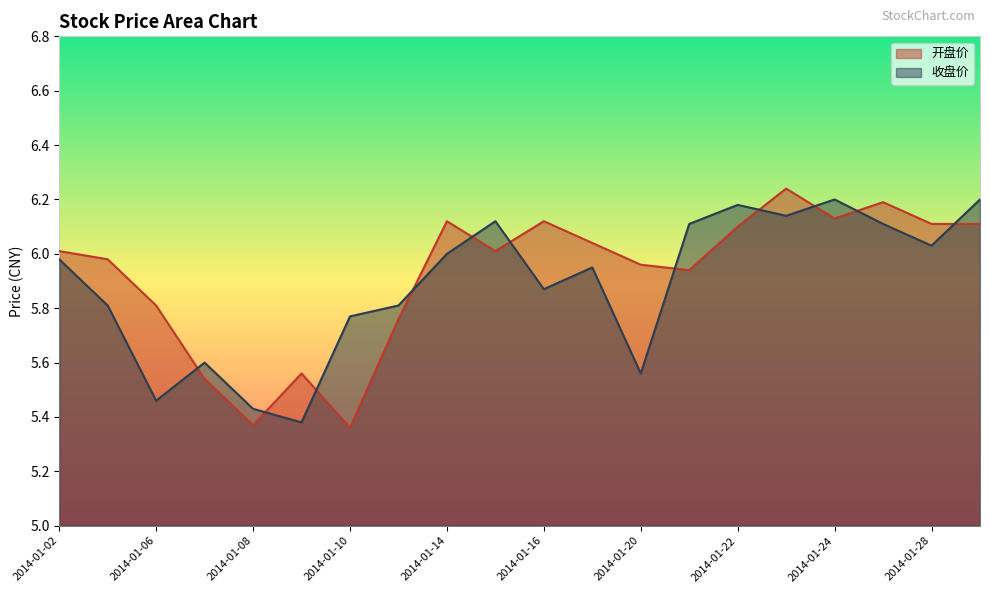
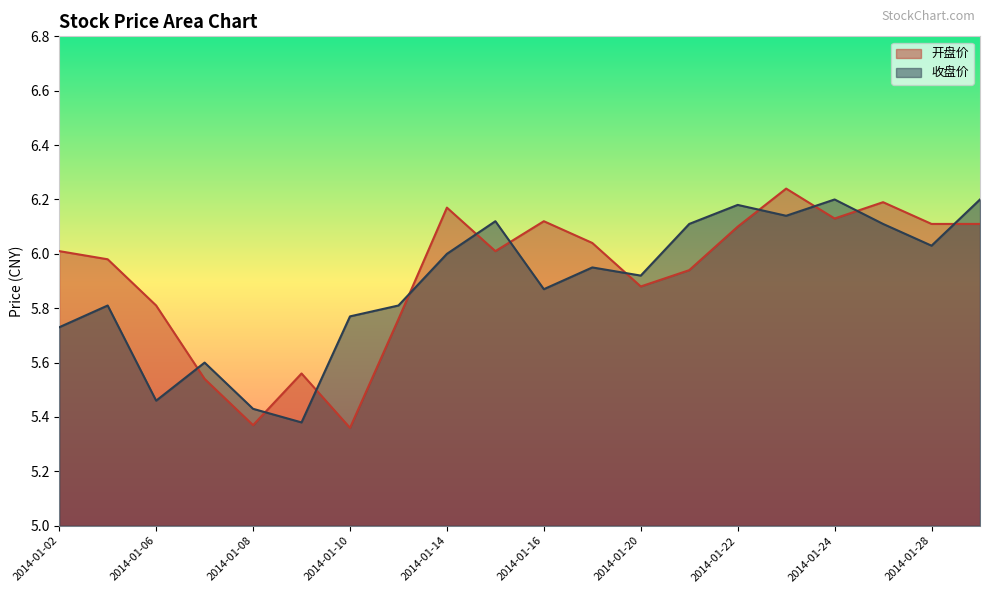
  {
    "开盘价": {
      "2014-01-02": 6.01,
      "2014-01-06": 5.81,
      "2014-01-08": 5.37,
      "2014-01-10": 5.36,
-     "2014-01-14": 6.12,
+     "2014-01-14": 6.17,
      "2014-01-16": 6.12,
-     "2014-01-20": 5.96,
+     "2014-01-20": 5.88,
      "2014-01-22": 6.10,
      "2014-01-24": 6.13,
      "2014-01-28": 6.11
    },
    "收盘价": {
-     "2014-01-02": 5.98,
+     "2014-01-02": 5.73,
      "2014-01-06": 5.46,
      "2014-01-08": 5.43,
      "2014-01-10": 5.77,
      "2014-01-14": 6.00,
      "2014-01-16": 5.87,
-     "2014-01-20": 5.56,
+     "2014-01-20": 5.92,
      "2014-01-22": 6.18,
      "2014-01-24": 6.20,
      "2014-01-28": 6.03
    }
  }
